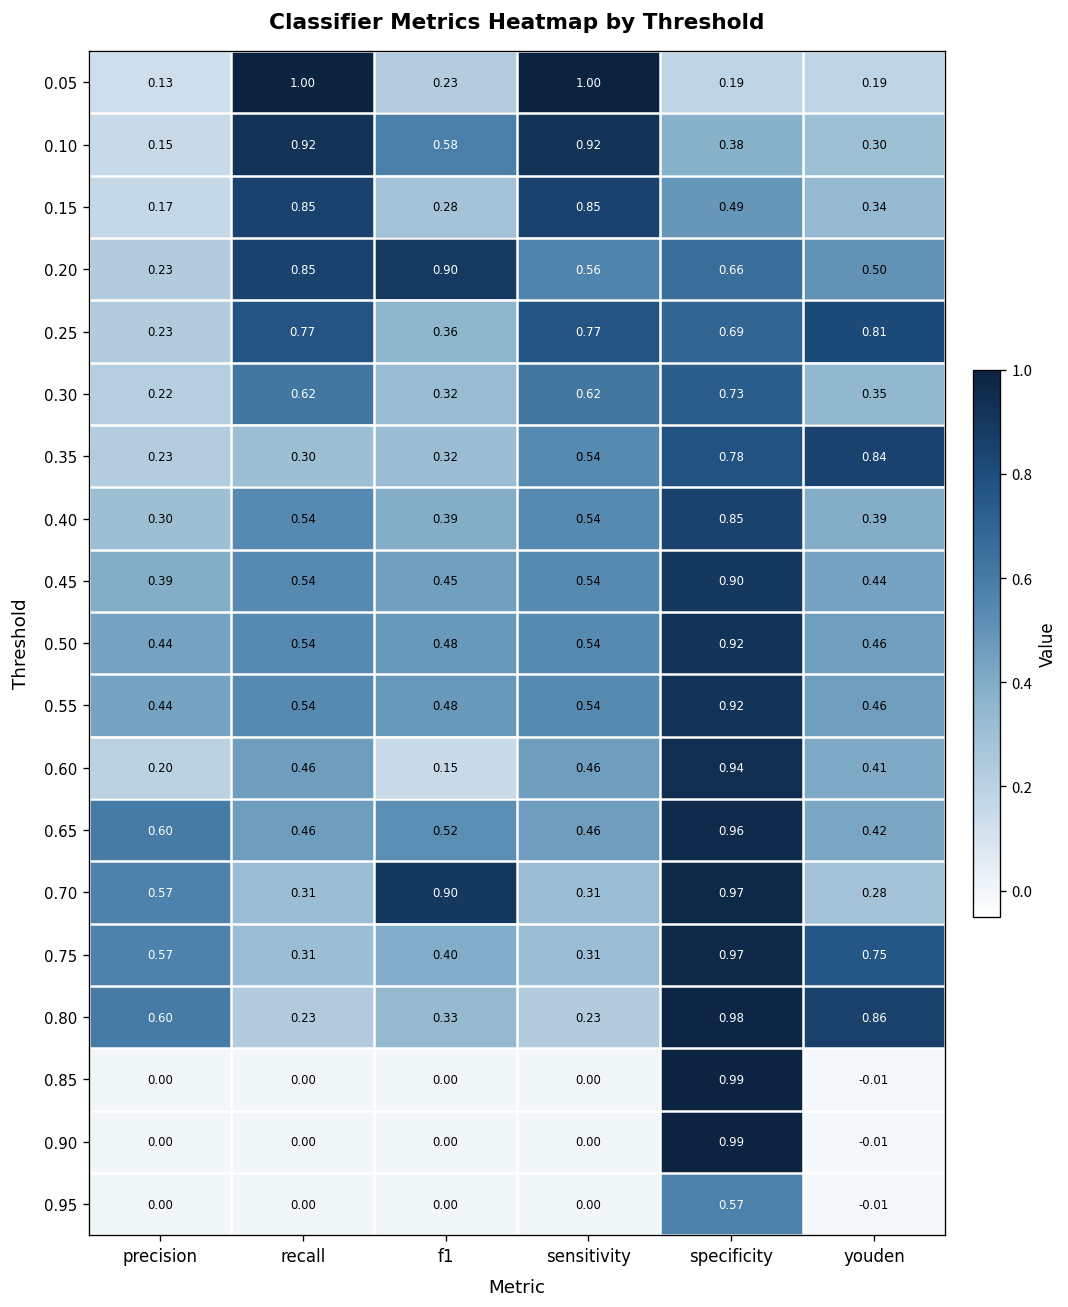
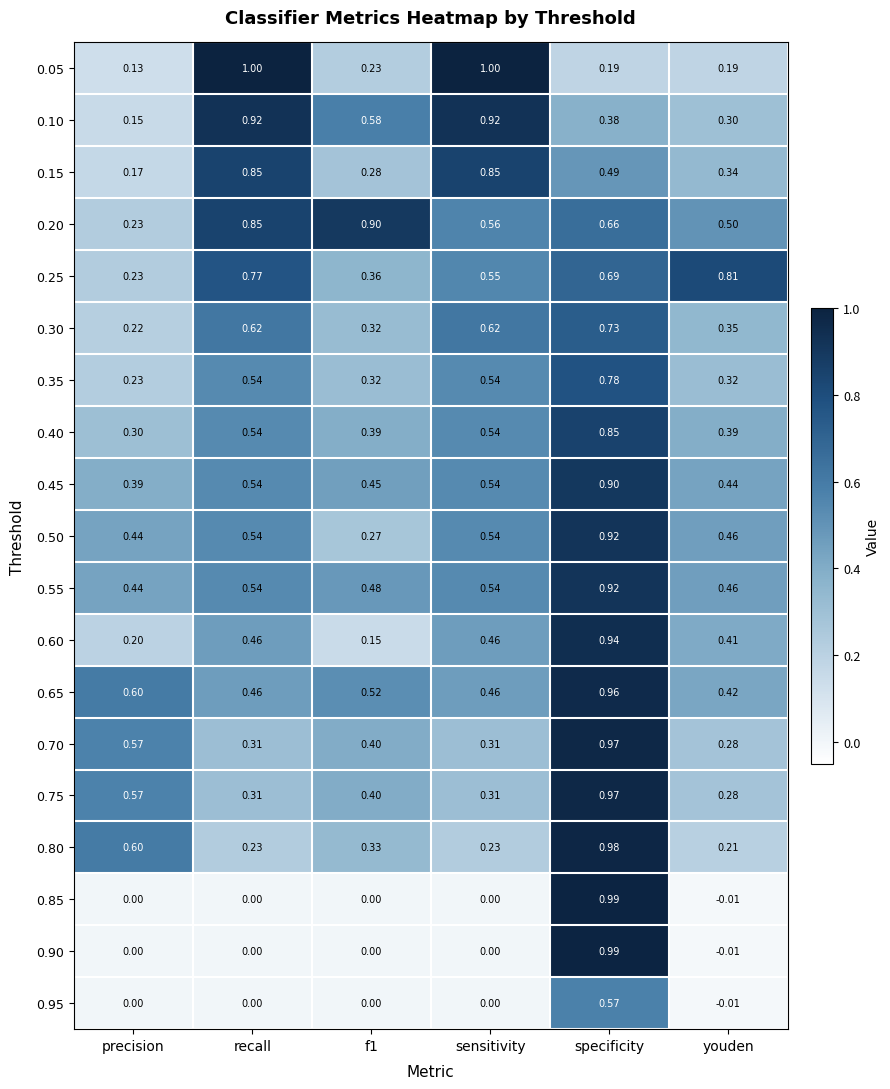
  {
    "0.05": {
      "precision": 0.13,
      "recall": 1.00,
      "f1": 0.23,
      "sensitivity": 1.00,
      "specificity": 0.19,
      "youden": 0.19
    },
    "0.10": {
      "precision": 0.15,
      "recall": 0.92,
      "f1": 0.58,
      "sensitivity": 0.92,
      "specificity": 0.38,
      "youden": 0.30
    },
    "0.15": {
      "precision": 0.17,
      "recall": 0.85,
      "f1": 0.28,
      "sensitivity": 0.85,
      "specificity": 0.49,
      "youden": 0.34
    },
    "0.20": {
      "precision": 0.23,
      "recall": 0.85,
      "f1": 0.90,
      "sensitivity": 0.56,
      "specificity": 0.66,
      "youden": 0.50
    },
    "0.25": {
      "precision": 0.23,
      "recall": 0.77,
      "f1": 0.36,
-     "sensitivity": 0.77,
+     "sensitivity": 0.55,
      "specificity": 0.69,
      "youden": 0.81
    },
    "0.30": {
      "precision": 0.22,
      "recall": 0.62,
      "f1": 0.32,
      "sensitivity": 0.62,
      "specificity": 0.73,
      "youden": 0.35
    },
    "0.35": {
      "precision": 0.23,
-     "recall": 0.30,
+     "recall": 0.54,
      "f1": 0.32,
      "sensitivity": 0.54,
      "specificity": 0.78,
-     "youden": 0.84
+     "youden": 0.32
    },
    "0.40": {
      "precision": 0.30,
      "recall": 0.54,
      "f1": 0.39,
      "sensitivity": 0.54,
      "specificity": 0.85,
      "youden": 0.39
    },
    "0.45": {
      "precision": 0.39,
      "recall": 0.54,
      "f1": 0.45,
      "sensitivity": 0.54,
      "specificity": 0.90,
      "youden": 0.44
    },
    "0.50": {
      "precision": 0.44,
      "recall": 0.54,
-     "f1": 0.48,
+     "f1": 0.27,
      "sensitivity": 0.54,
      "specificity": 0.92,
      "youden": 0.46
    },
    "0.55": {
      "precision": 0.44,
      "recall": 0.54,
      "f1": 0.48,
      "sensitivity": 0.54,
      "specificity": 0.92,
      "youden": 0.46
    },
    "0.60": {
      "precision": 0.20,
      "recall": 0.46,
      "f1": 0.15,
      "sensitivity": 0.46,
      "specificity": 0.94,
      "youden": 0.41
    },
    "0.65": {
      "precision": 0.60,
      "recall": 0.46,
      "f1": 0.52,
      "sensitivity": 0.46,
      "specificity": 0.96,
      "youden": 0.42
    },
    "0.70": {
      "precision": 0.57,
      "recall": 0.31,
-     "f1": 0.90,
+     "f1": 0.40,
      "sensitivity": 0.31,
      "specificity": 0.97,
      "youden": 0.28
    },
    "0.75": {
      "precision": 0.57,
      "recall": 0.31,
      "f1": 0.40,
      "sensitivity": 0.31,
      "specificity": 0.97,
-     "youden": 0.75
+     "youden": 0.28
    },
    "0.80": {
      "precision": 0.60,
      "recall": 0.23,
      "f1": 0.33,
      "sensitivity": 0.23,
      "specificity": 0.98,
-     "youden": 0.86
+     "youden": 0.21
    },
    "0.85": {
      "precision": 0.00,
      "recall": 0.00,
      "f1": 0.00,
      "sensitivity": 0.00,
      "specificity": 0.99,
      "youden": -0.01
    },
    "0.90": {
      "precision": 0.00,
      "recall": 0.00,
      "f1": 0.00,
      "sensitivity": 0.00,
      "specificity": 0.99,
      "youden": -0.01
    },
    "0.95": {
      "precision": 0.00,
      "recall": 0.00,
      "f1": 0.00,
      "sensitivity": 0.00,
      "specificity": 0.57,
      "youden": -0.01
    }
  }
